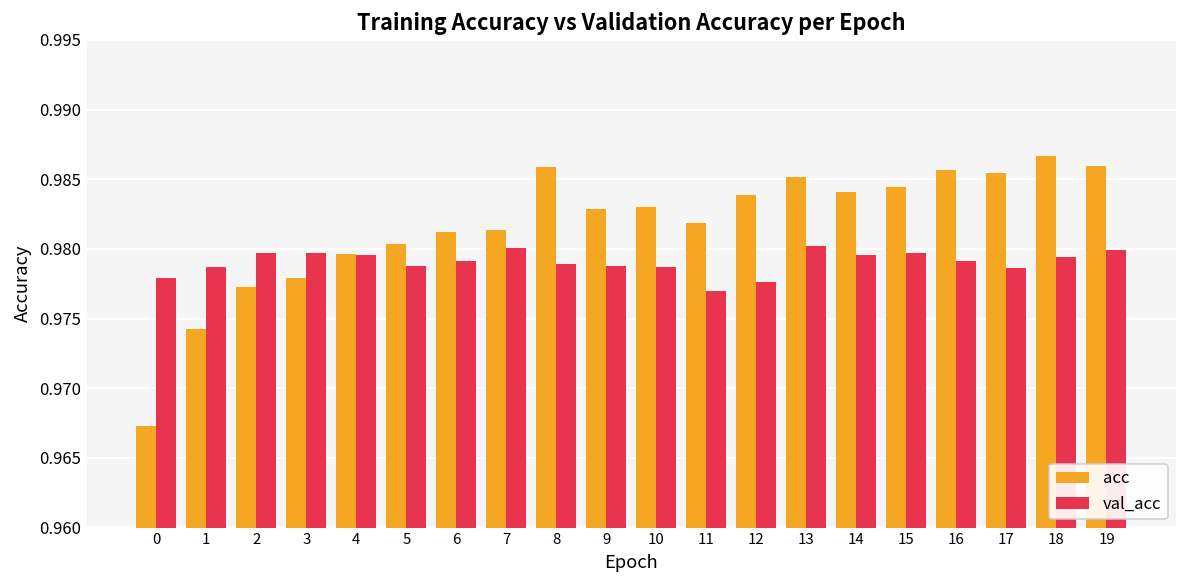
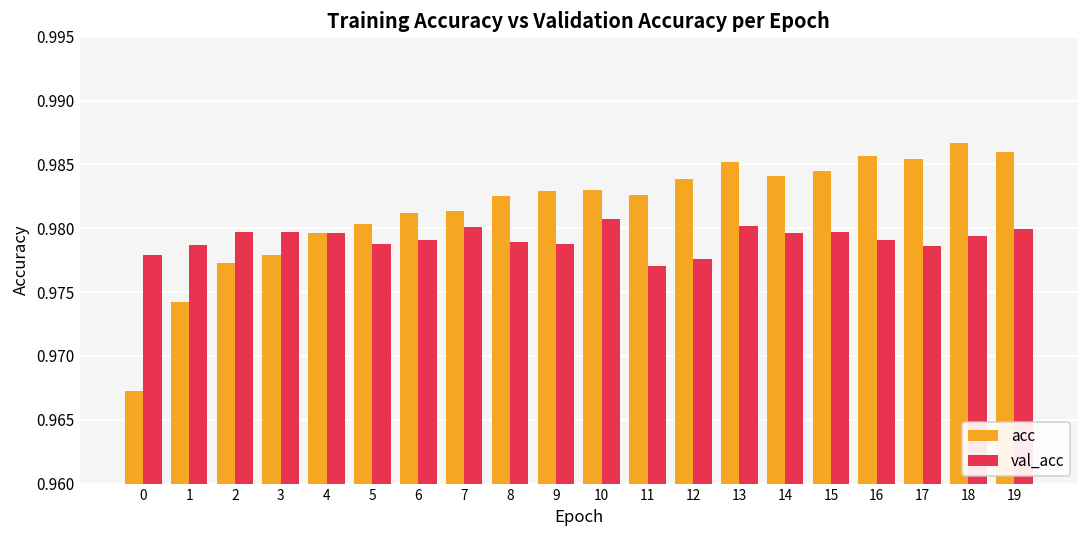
  {
    "acc": {
      "0": 0.9673,
      "1": 0.9742,
      "2": 0.9773,
      "3": 0.9779,
      "4": 0.9797,
      "5": 0.9804,
      "6": 0.9812,
      "7": 0.9814,
-     "8": 0.9859,
+     "8": 0.9825,
      "9": 0.9829,
      "10": 0.9830,
-     "11": 0.9818,
+     "11": 0.9826,
      "12": 0.9839,
      "13": 0.9852,
      "14": 0.9841,
      "15": 0.9845,
      "16": 0.9857,
      "17": 0.9854,
      "18": 0.9866,
      "19": 0.9859
    },
    "val_acc": {
      "0": 0.9779,
      "1": 0.9787,
      "2": 0.9797,
      "3": 0.9797,
      "4": 0.9796,
      "5": 0.9788,
      "6": 0.9791,
      "7": 0.9801,
      "8": 0.9789,
      "9": 0.9788,
-     "10": 0.9787,
+     "10": 0.9807,
      "11": 0.9770,
      "12": 0.9776,
      "13": 0.9802,
      "14": 0.9796,
      "15": 0.9797,
      "16": 0.9791,
      "17": 0.9786,
      "18": 0.9794,
      "19": 0.9799
    }
  }
